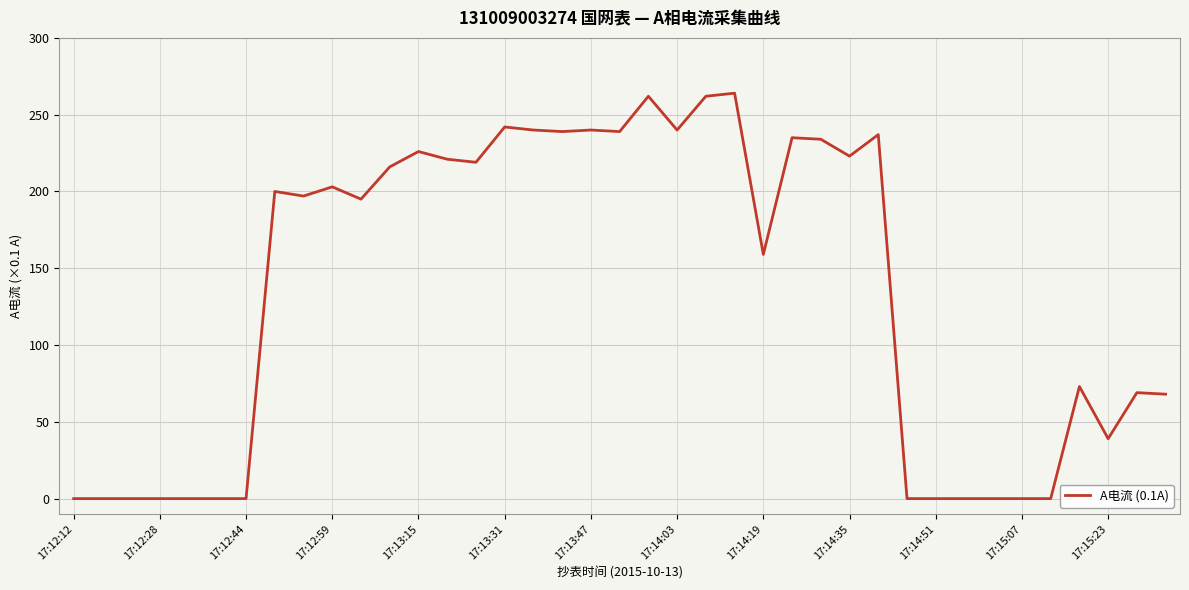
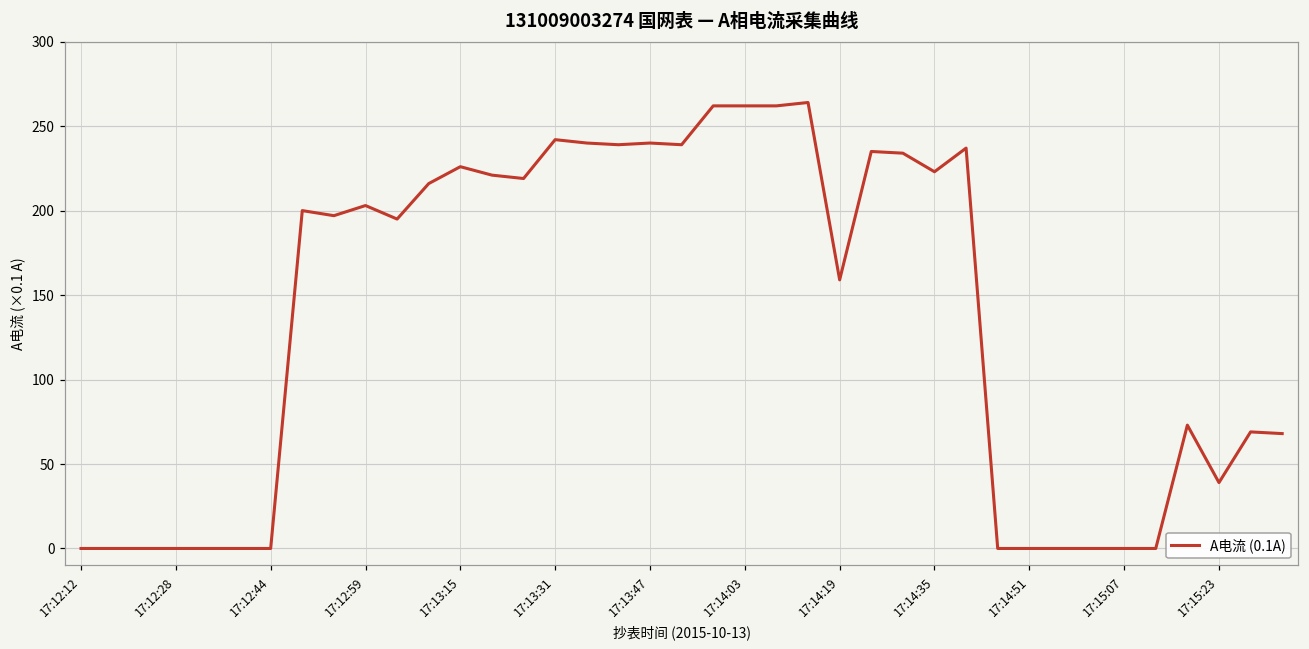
  {
    "17:12:12": 0,
    "17:12:28": 0,
    "17:12:44": 0,
    "17:12:59": 203,
    "17:13:15": 226,
    "17:13:31": 242,
    "17:13:47": 240,
-   "17:14:03": 240,
+   "17:14:03": 262,
    "17:14:19": 159,
    "17:14:35": 223,
    "17:14:51": 0,
    "17:15:07": 0,
    "17:15:23": 39
  }
